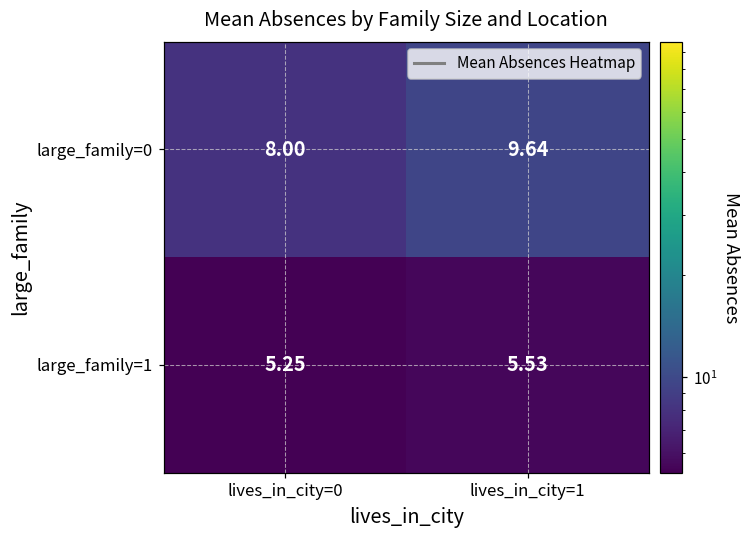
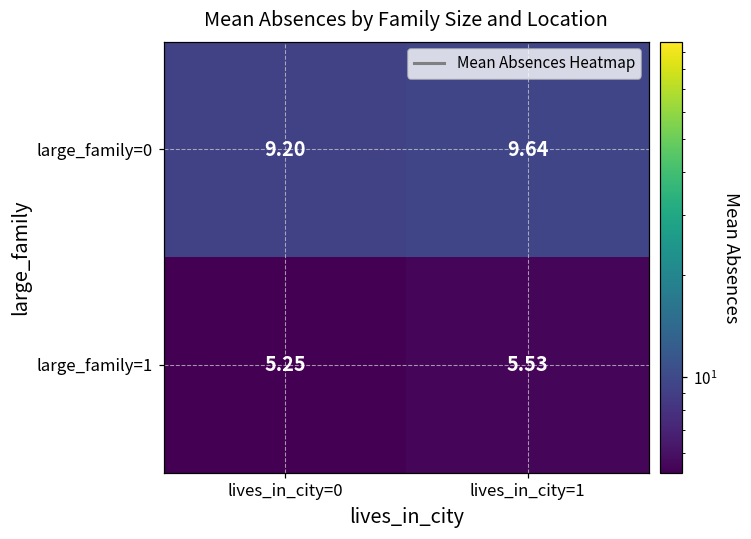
  {
    "large_family=0": {
-     "lives_in_city=0": 8.00,
+     "lives_in_city=0": 9.20,
      "lives_in_city=1": 9.64
    },
    "large_family=1": {
      "lives_in_city=0": 5.25,
      "lives_in_city=1": 5.53
    }
  }
